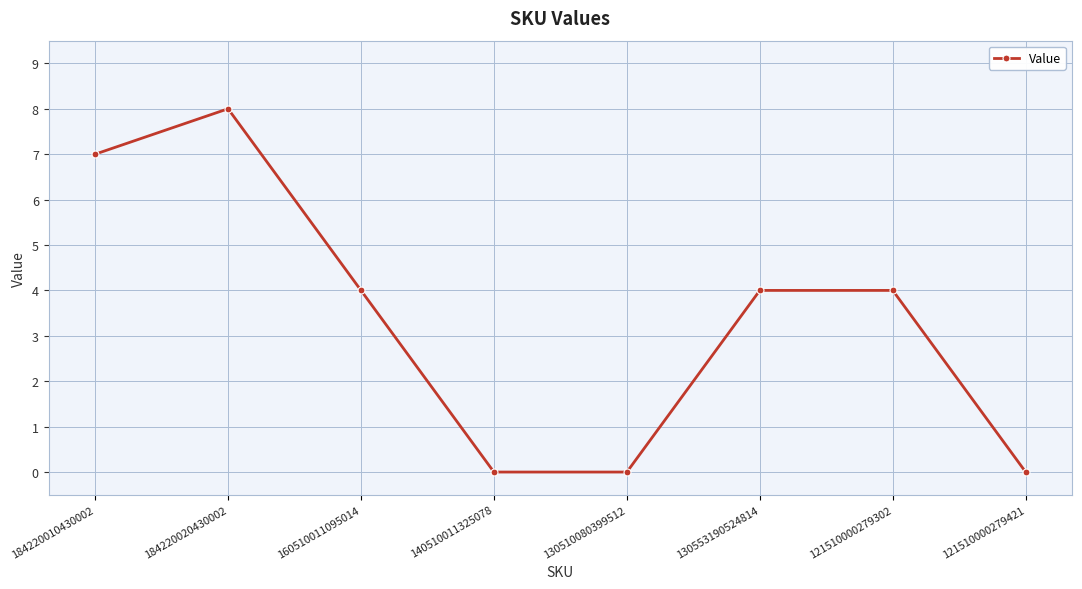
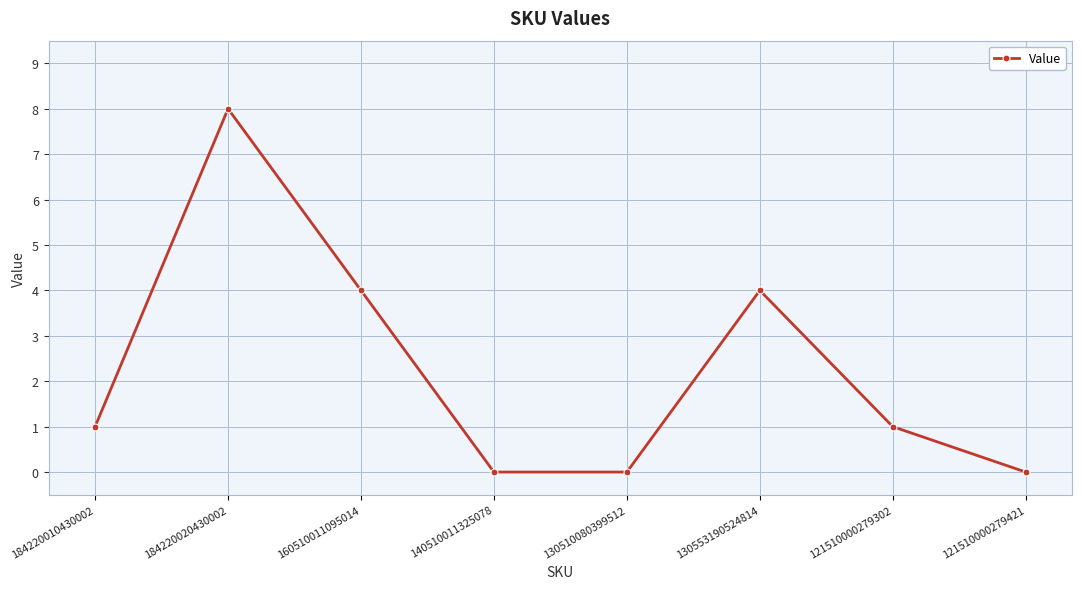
  {
-   "184220010430002": 7,
+   "184220010430002": 1,
    "184220020430002": 8,
    "160510011095014": 4,
    "140510011325078": 0,
    "130510080399512": 0,
    "130553190524814": 4,
-   "121510000279302": 4,
+   "121510000279302": 1,
    "121510000279421": 0
  }
